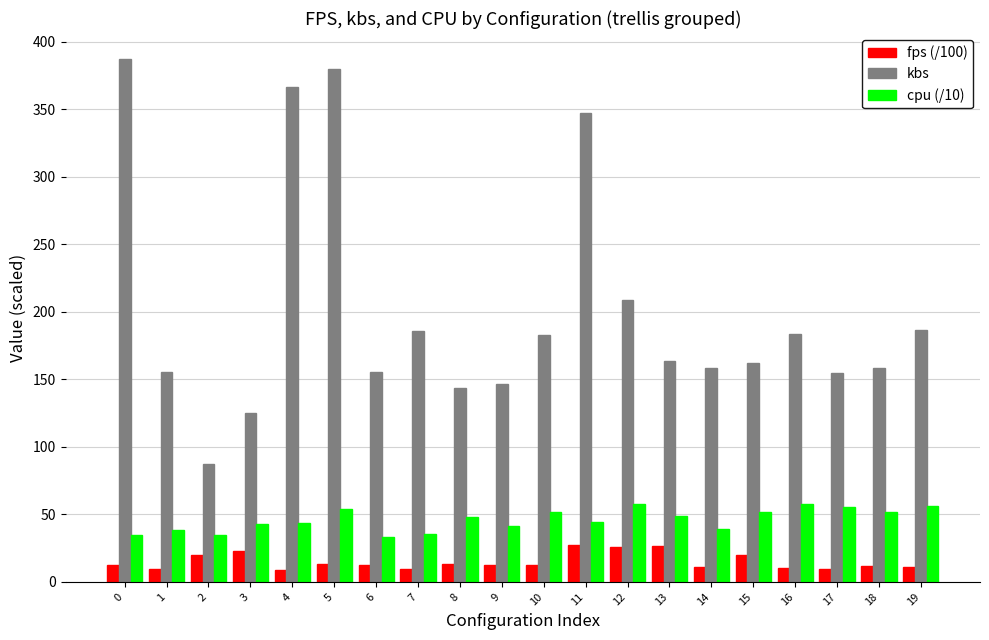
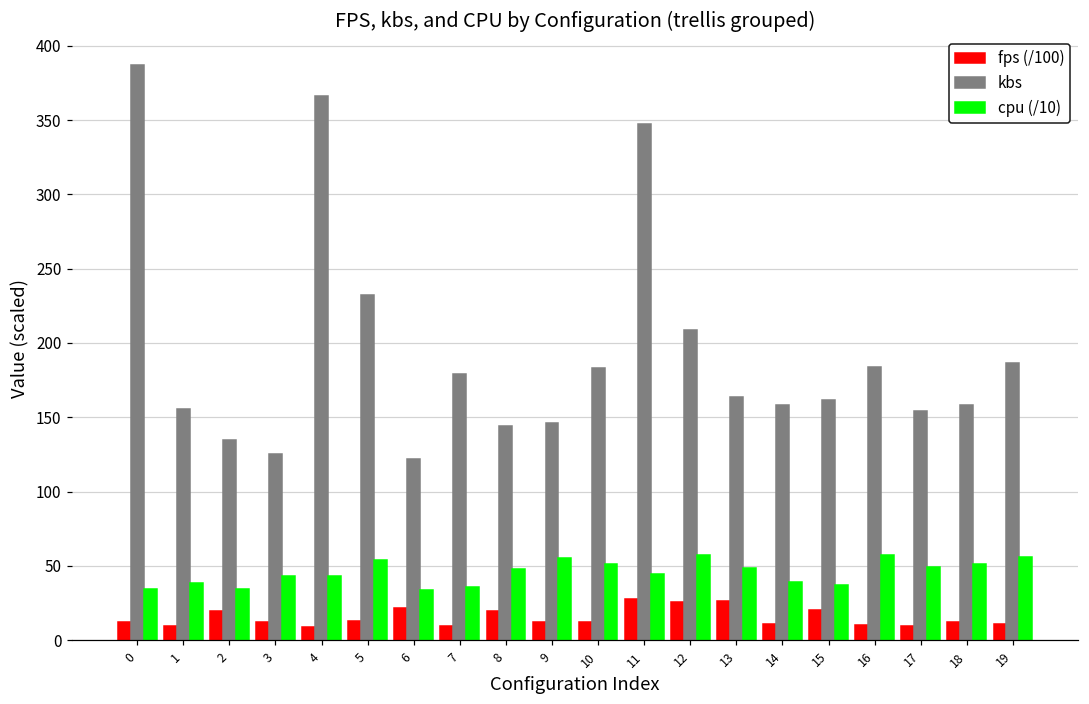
  {
    "fps (/100)": {
      "0": 12,
      "1": 10,
      "2": 20,
-     "3": 23,
+     "3": 12,
      "4": 9,
      "5": 13,
-     "6": 13,
+     "6": 21,
      "7": 10,
-     "8": 13,
+     "8": 20,
      "9": 13,
      "10": 12,
      "11": 28,
      "12": 26,
      "13": 26,
      "14": 11,
      "15": 20,
      "16": 10,
      "17": 9,
      "18": 12,
      "19": 11
    },
    "kbs": {
      "0": 387,
      "1": 156,
-     "2": 87,
+     "2": 135,
      "3": 125,
      "4": 366,
-     "5": 380,
-     "6": 156,
-     "7": 186,
+     "5": 232,
+     "6": 122,
+     "7": 179,
      "8": 144,
      "9": 146,
      "10": 183,
      "11": 347,
      "12": 209,
      "13": 164,
      "14": 158,
      "15": 162,
      "16": 184,
      "17": 154,
      "18": 158,
      "19": 187
    },
    "cpu (/10)": {
      "0": 35,
      "1": 38,
      "2": 35,
      "3": 43,
      "4": 43,
      "5": 54,
      "6": 34,
      "7": 36,
      "8": 48,
-     "9": 41,
+     "9": 55,
      "10": 52,
      "11": 45,
      "12": 58,
      "13": 49,
      "14": 39,
-     "15": 51,
+     "15": 37,
      "16": 57,
-     "17": 56,
+     "17": 49,
      "18": 52,
      "19": 56
    }
  }
